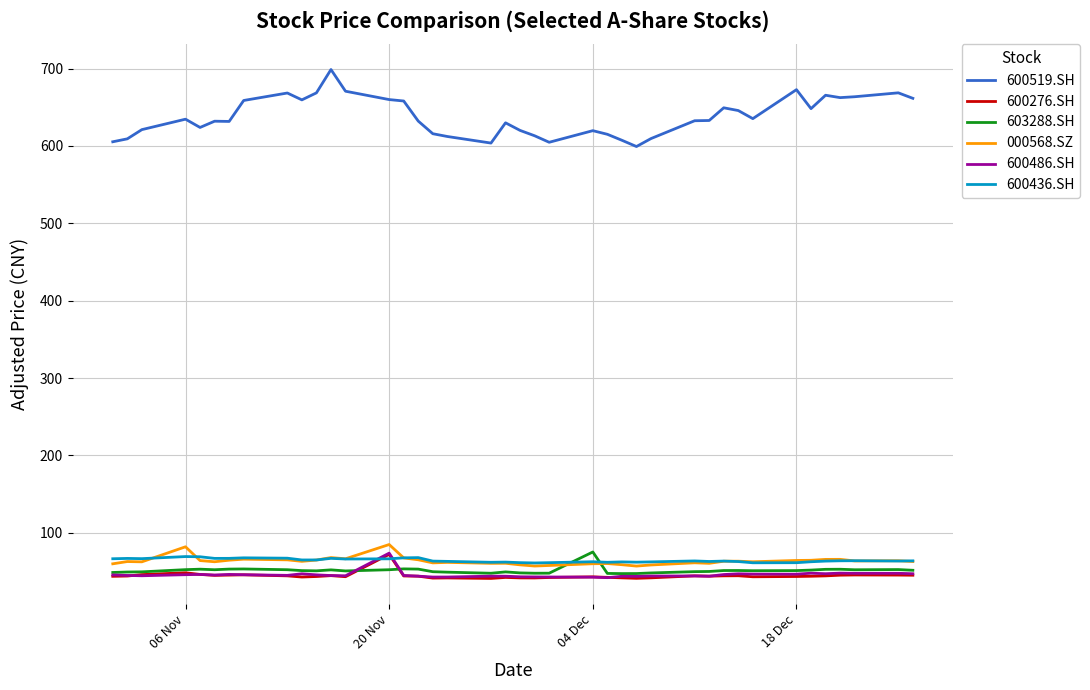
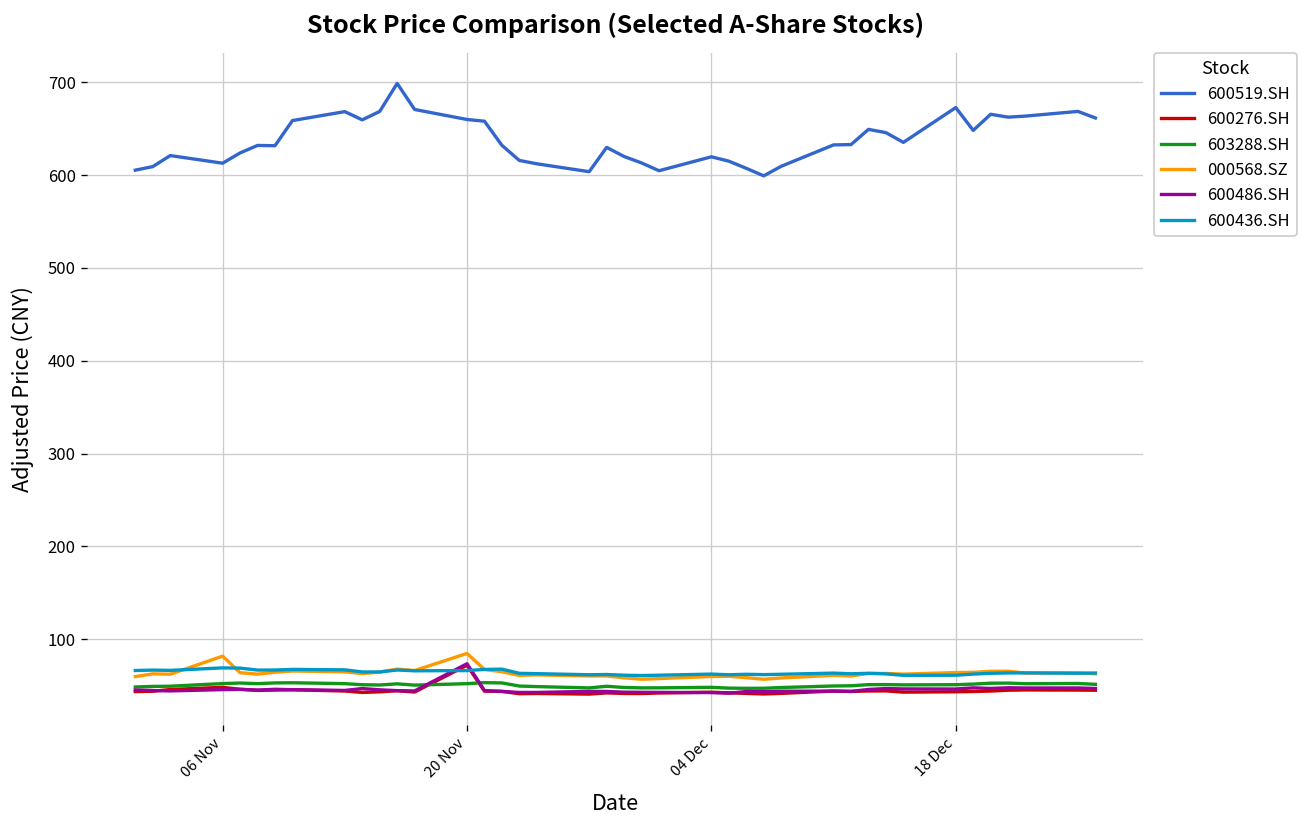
  {
    "600519.SH": {
-     "06 Nov": 630,
+     "06 Nov": 610,
      "20 Nov": 660,
      "04 Dec": 620,
      "18 Dec": 670
    },
    "603288.SH": {
      "06 Nov": 50,
      "20 Nov": 50,
-     "04 Dec": 80,
+     "04 Dec": 50,
      "18 Dec": 50
    },
    "000568.SZ": {
      "06 Nov": 80,
      "20 Nov": 80
    },
    "600436.SH": {
      "06 Nov": 70,
      "20 Nov": 70
    }
  }
